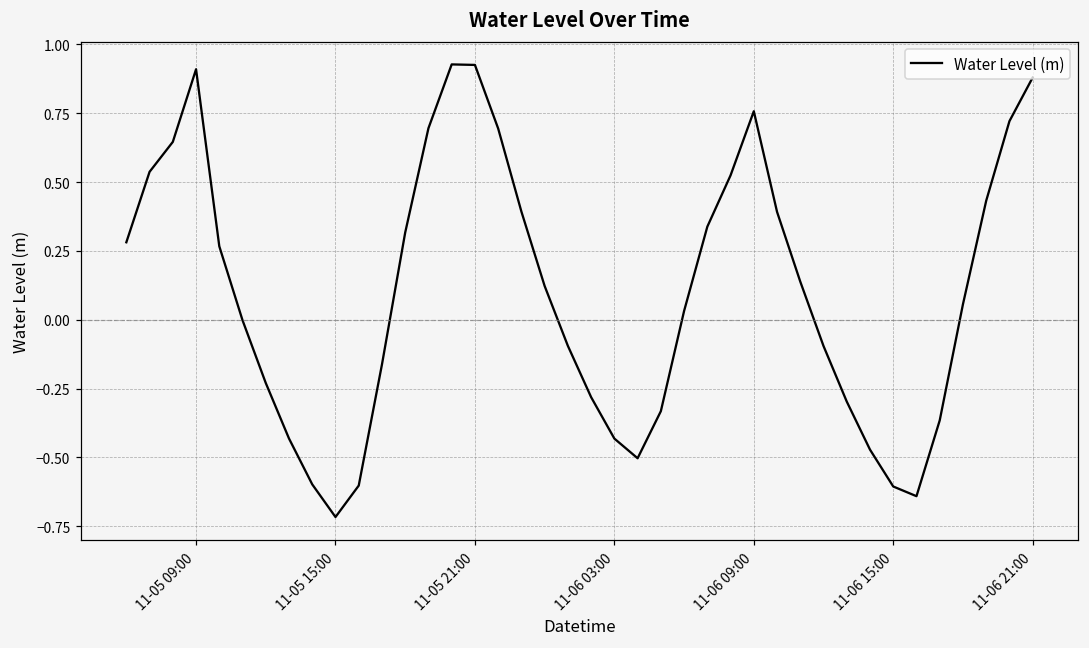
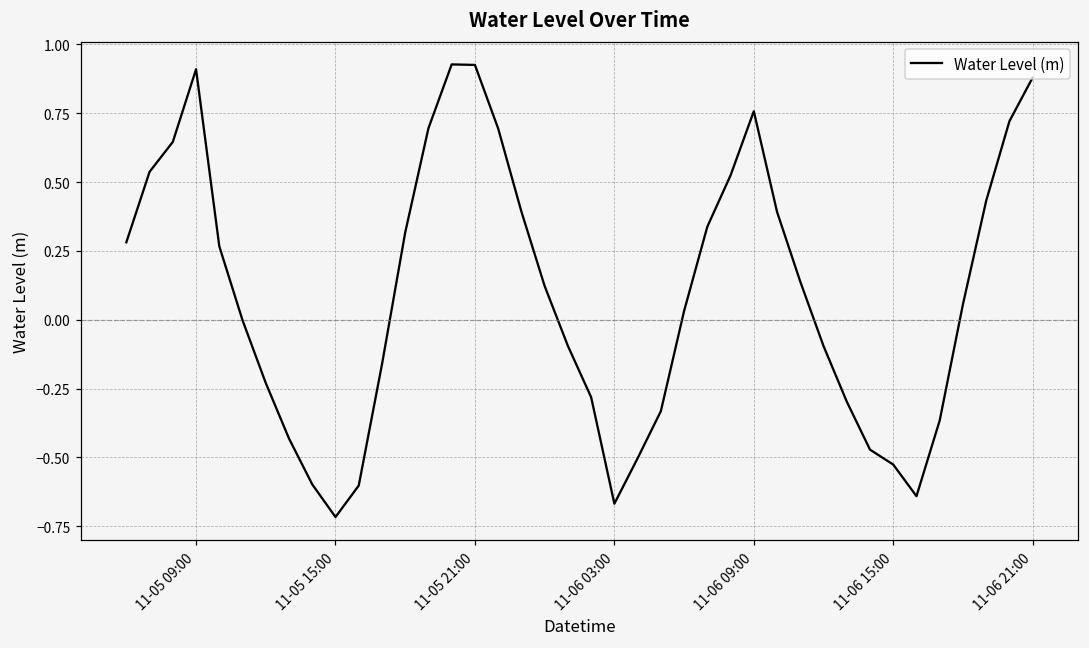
  {
    "11-05 09:00": 0.91,
    "11-05 15:00": -0.72,
    "11-05 21:00": 0.93,
-   "11-06 03:00": -0.43,
+   "11-06 03:00": -0.67,
    "11-06 09:00": 0.76,
-   "11-06 15:00": -0.61
+   "11-06 15:00": -0.53
  }
